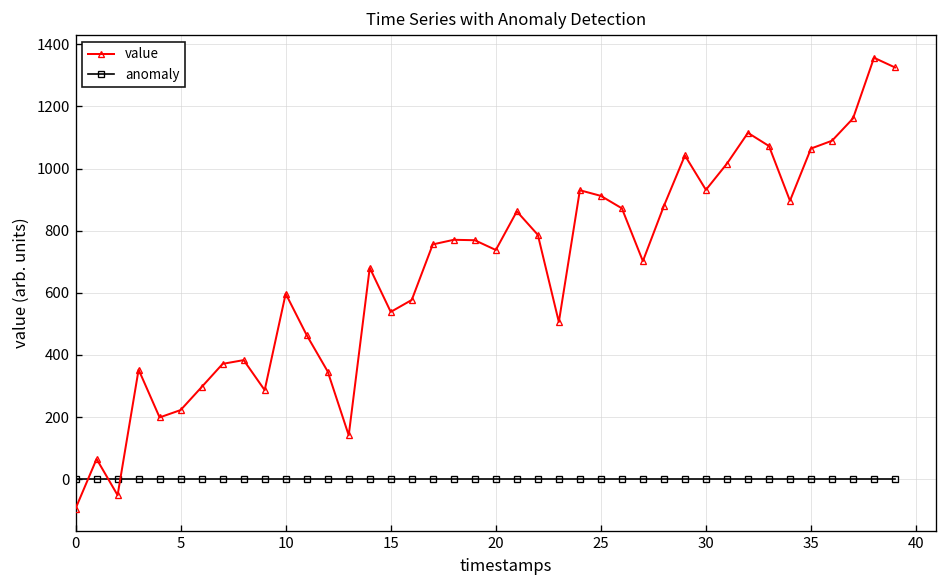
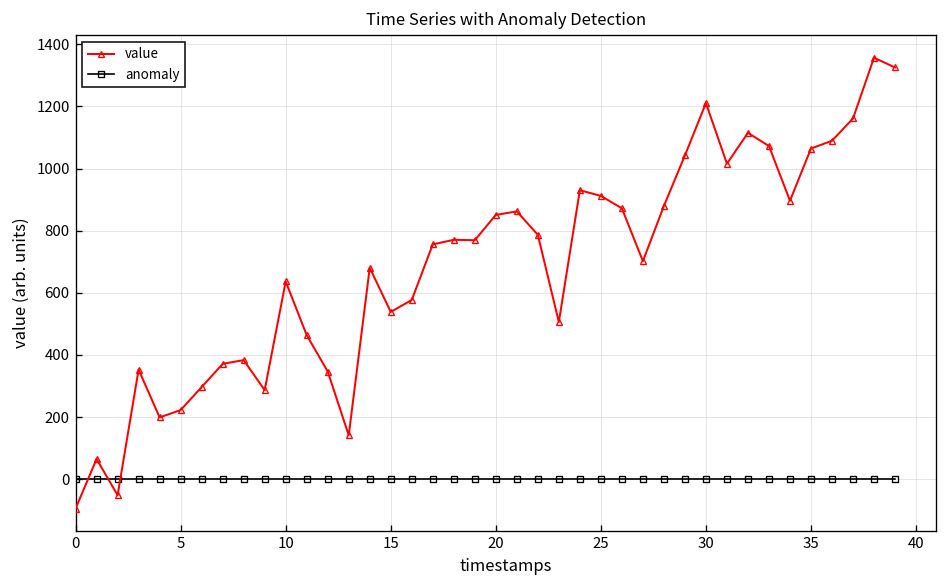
  {
    "value": {
      "0": -90,
      "5": 220,
-     "10": 600,
+     "10": 640,
      "15": 540,
-     "20": 740,
+     "20": 850,
      "25": 910,
-     "30": 930,
+     "30": 1210,
      "35": 1060
    },
    "anomaly": {
      "0": 0,
      "5": 0,
      "10": 0,
      "15": 0,
      "20": 0,
      "25": 0,
      "30": 0,
      "35": 0
    }
  }
